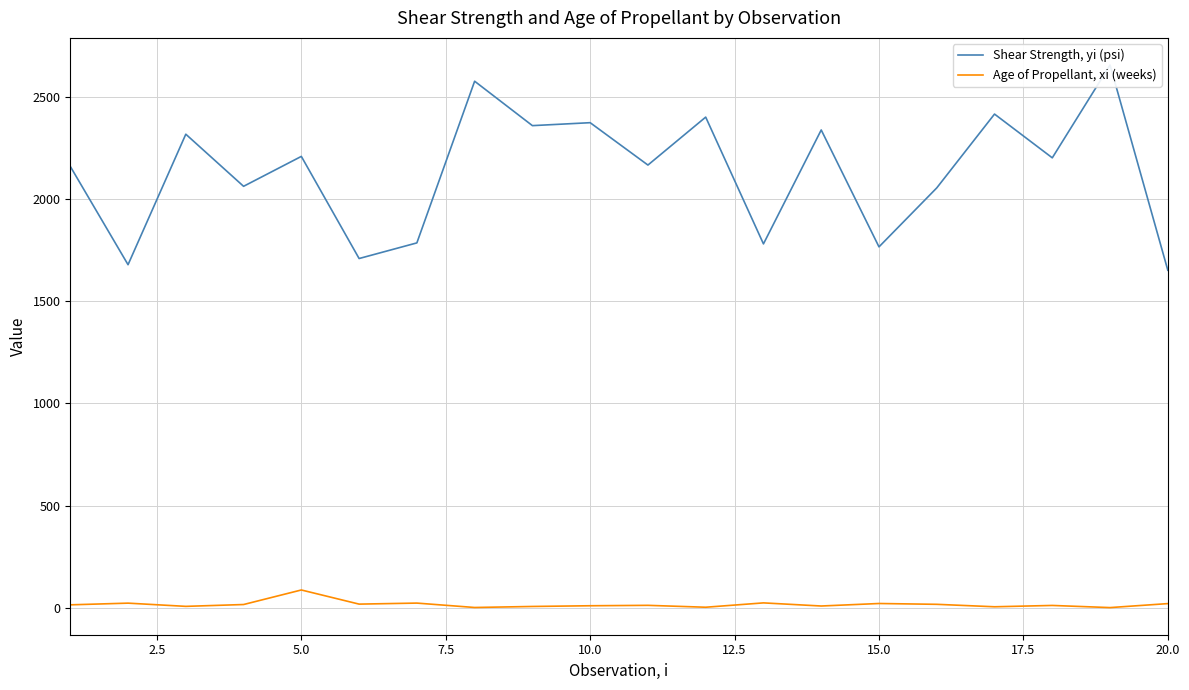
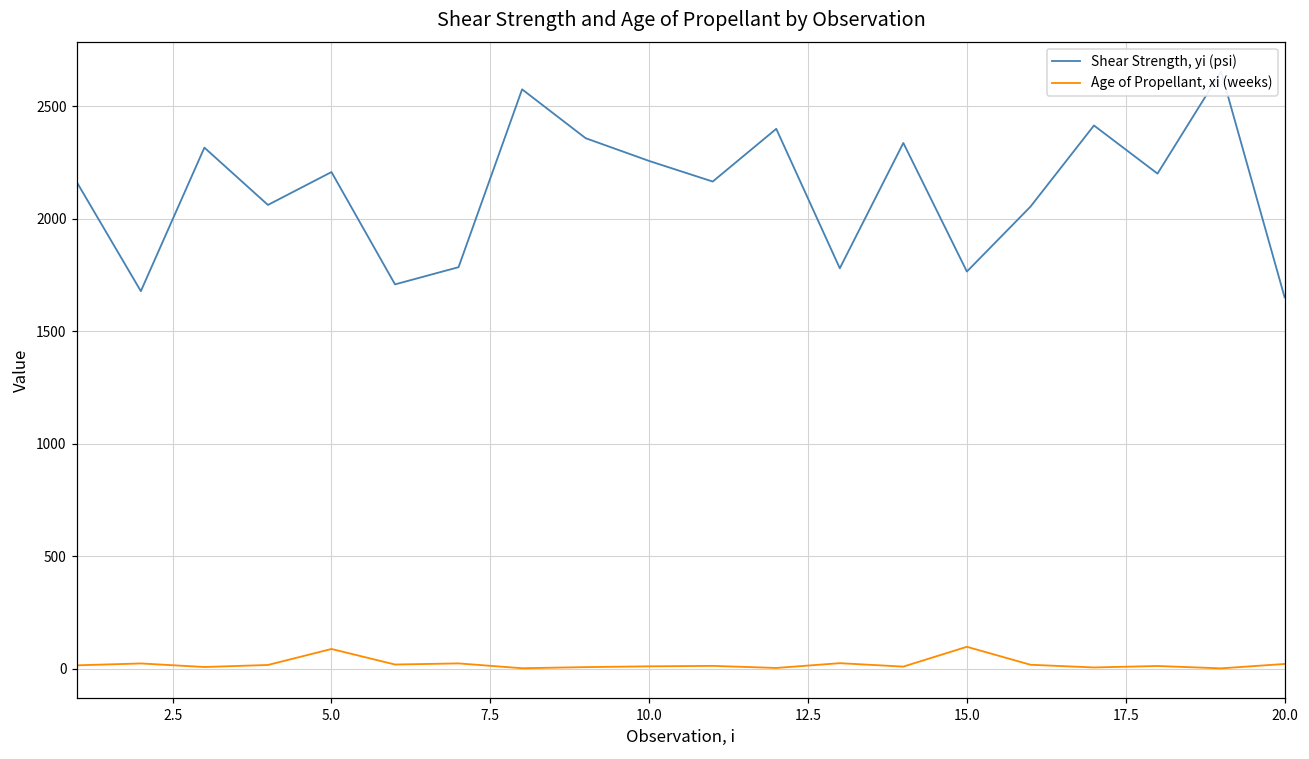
  {
    "Shear Strength, yi (psi)": {
      "5.0": 2210,
-     "10.0": 2370,
+     "10.0": 2260,
      "15.0": 1770,
      "20.0": 1650
    },
    "Age of Propellant, xi (weeks)": {
      "5.0": 90,
      "10.0": 10,
-     "15.0": 20,
+     "15.0": 100,
      "20.0": 20
    }
  }
